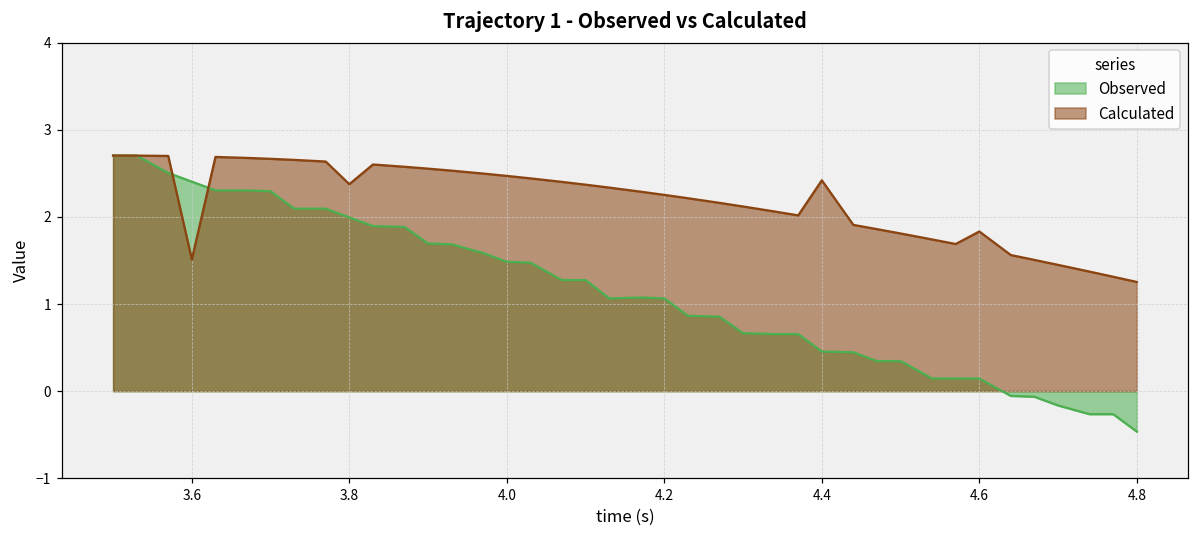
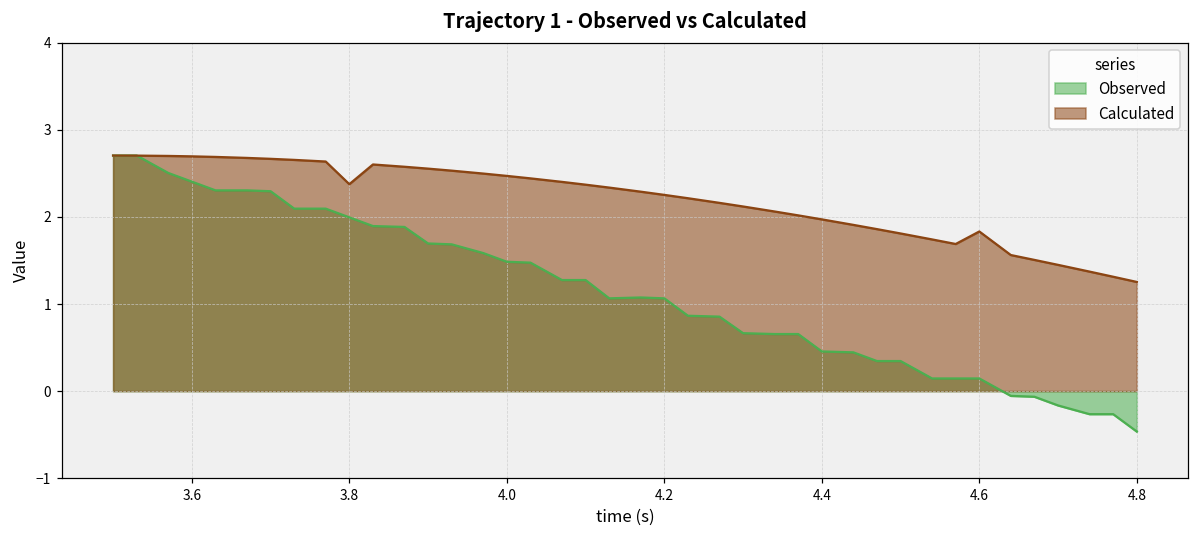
  {
    "Calculated": {
-     "3.6": 1.5,
+     "3.6": 2.7,
      "3.8": 2.4,
      "4.0": 2.5,
      "4.2": 2.3,
-     "4.4": 2.4,
+     "4.4": 2.0,
      "4.6": 1.8,
      "4.8": 1.3
    }
  }
